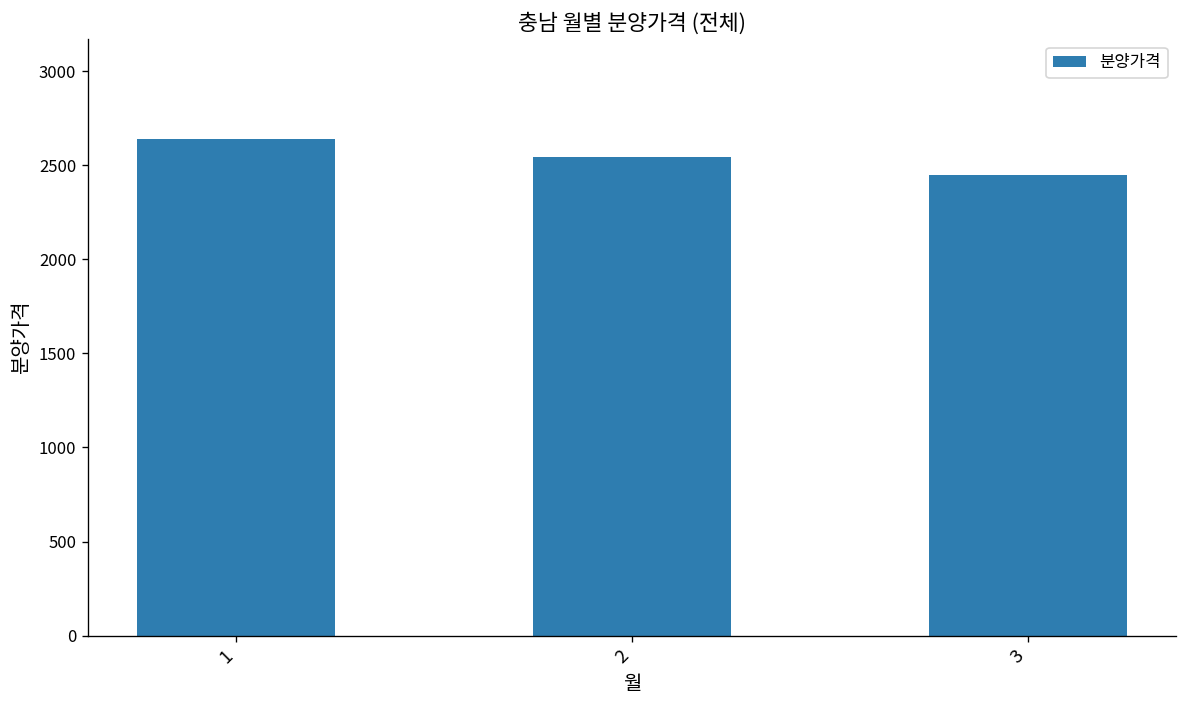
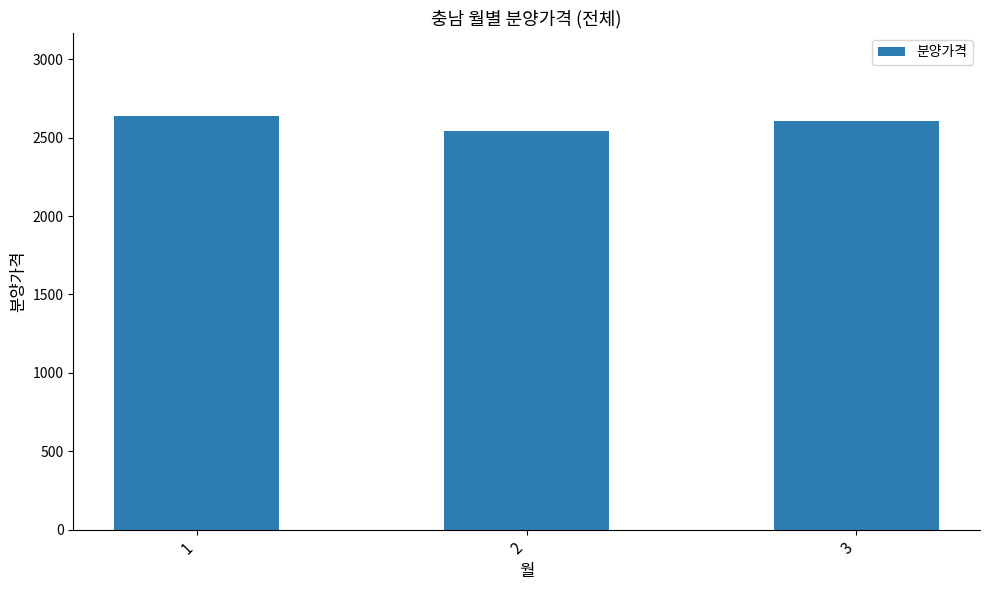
  {
    "1": 2640,
    "2": 2540,
-   "3": 2450
+   "3": 2610
  }
